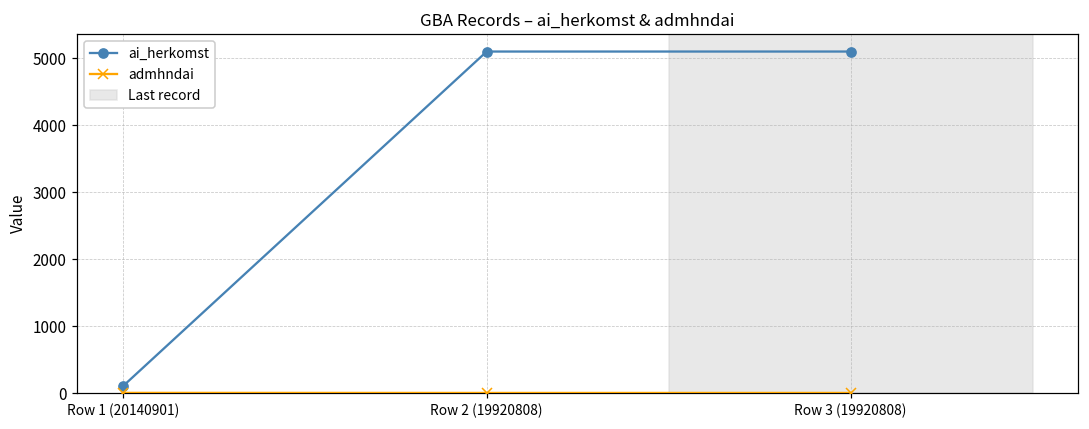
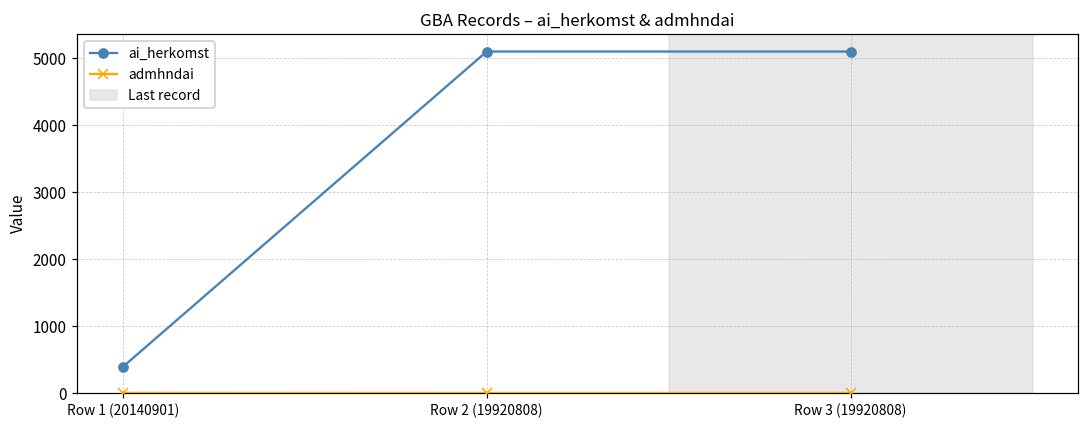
  {
    "ai_herkomst": {
-     "Row 1 (20140901)": 100,
+     "Row 1 (20140901)": 400,
      "Row 2 (19920808)": 5100,
      "Row 3 (19920808)": 5100
    },
    "admhndai": {
      "Row 1 (20140901)": 0,
      "Row 2 (19920808)": 0,
      "Row 3 (19920808)": 0
    }
  }
